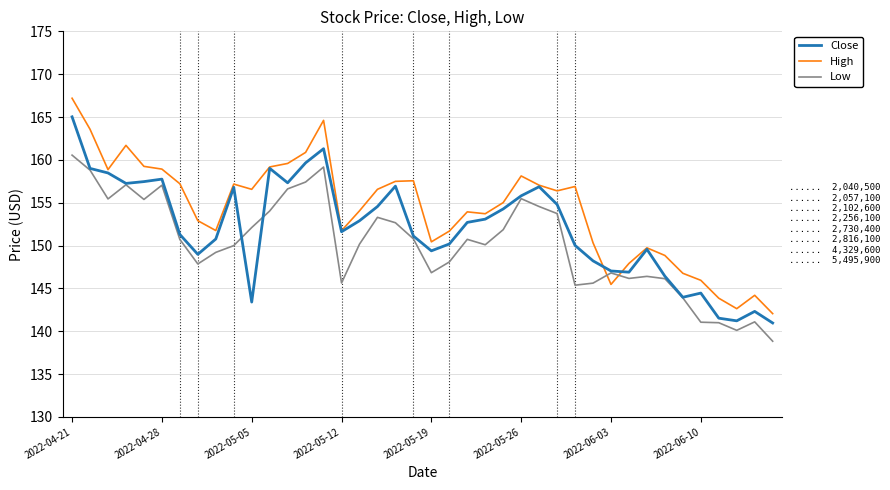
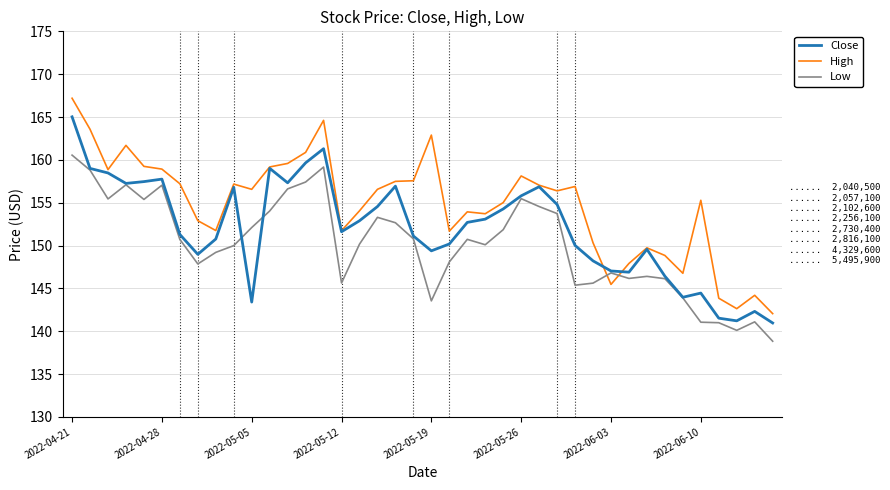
  {
    "Close": {
      "2022-04-21": 165,
      "2022-04-28": 158,
      "2022-05-05": 143,
      "2022-05-19": 149,
      "2022-05-26": 156,
      "2022-06-10": 144
    },
    "High": {
      "2022-04-21": 167,
      "2022-04-28": 159,
      "2022-05-05": 157,
-     "2022-05-19": 150,
+     "2022-05-19": 163,
      "2022-05-26": 158,
      "2022-06-03": 145,
-     "2022-06-10": 146
+     "2022-06-10": 155
    },
    "Low": {
      "2022-04-21": 161,
      "2022-04-28": 157,
      "2022-05-05": 152,
      "2022-05-12": 146,
-     "2022-05-19": 147,
+     "2022-05-19": 144,
      "2022-05-26": 155,
      "2022-06-10": 141
    }
  }
